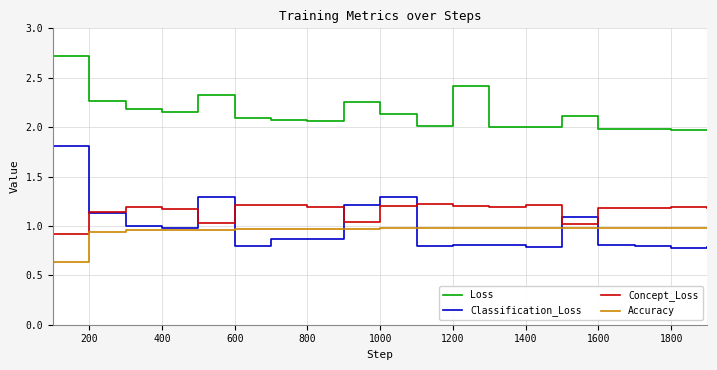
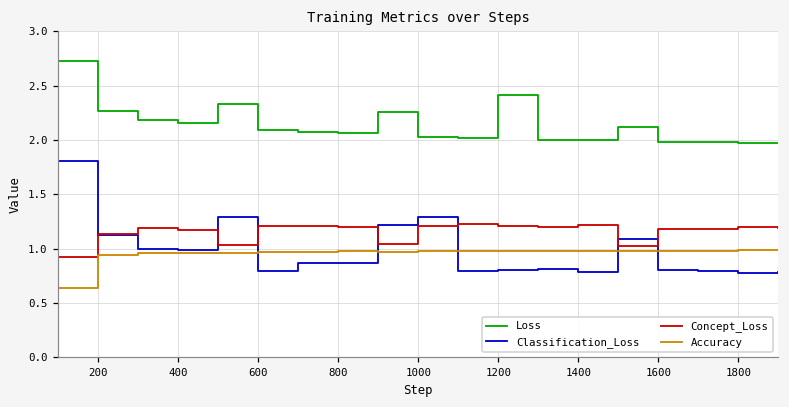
  {
    "Loss": {
      "200": 2.3,
      "400": 2.2,
      "600": 2.1,
      "800": 2.1,
-     "1000": 2.1,
+     "1000": 2.0,
      "1200": 2.4,
      "1400": 2.0,
      "1600": 2.0,
      "1800": 2.0
    },
    "Classification_Loss": {
      "600": 0.8,
      "800": 0.9,
      "1000": 1.3,
      "1200": 0.8,
      "1400": 0.8,
      "1600": 0.8,
      "1800": 0.8
    },
    "Concept_Loss": {
      "400": 1.2,
      "600": 1.2,
      "800": 1.2,
      "1000": 1.2,
      "1200": 1.2,
      "1400": 1.2,
      "1600": 1.2,
      "1800": 1.2
    },
    "Accuracy": {
      "200": 0.9,
      "600": 1.0,
      "800": 1.0,
      "1000": 1.0,
      "1200": 1.0,
      "1400": 1.0,
      "1600": 1.0,
      "1800": 1.0
    }
  }
